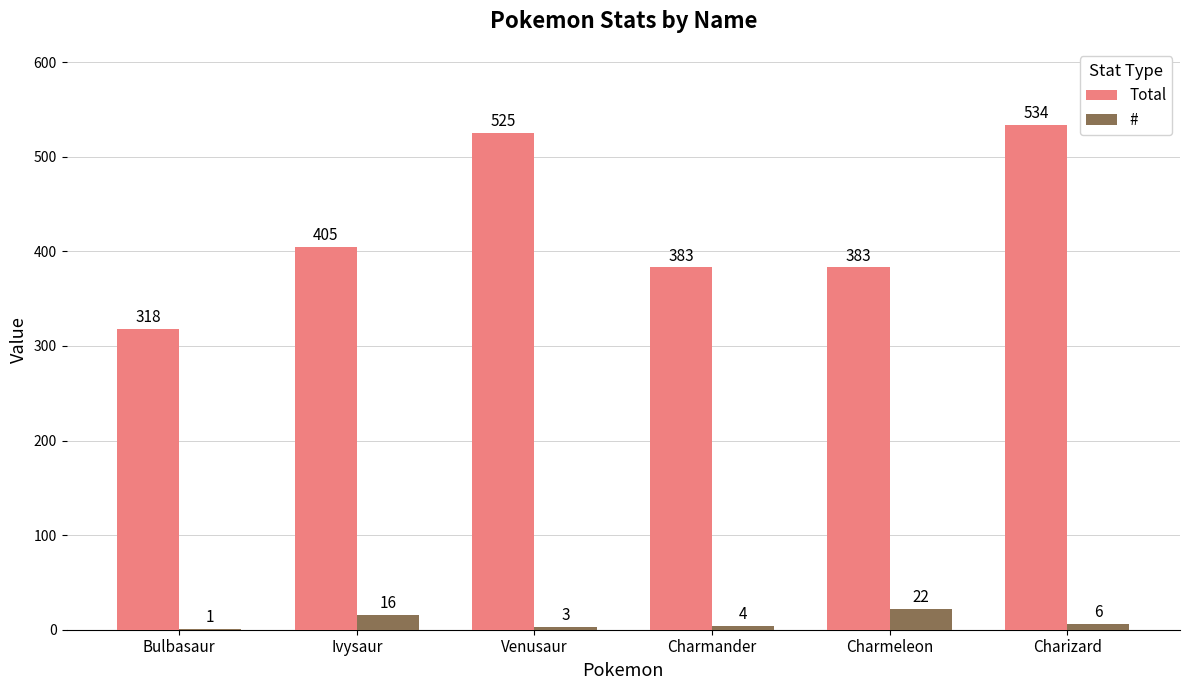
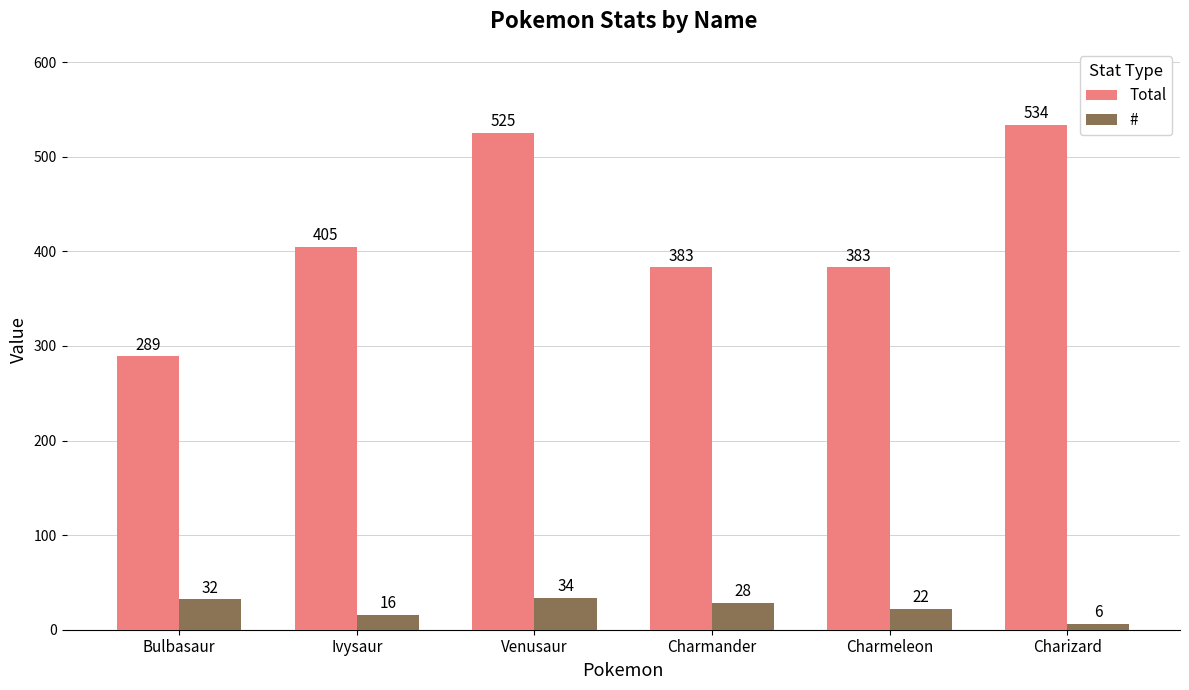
  {
    "Total": {
-     "Bulbasaur": 318,
+     "Bulbasaur": 289,
      "Ivysaur": 405,
      "Venusaur": 525,
      "Charmander": 383,
      "Charmeleon": 383,
      "Charizard": 534
    },
    "#": {
-     "Bulbasaur": 1,
+     "Bulbasaur": 32,
      "Ivysaur": 16,
-     "Venusaur": 3,
-     "Charmander": 4,
+     "Venusaur": 34,
+     "Charmander": 28,
      "Charmeleon": 22,
      "Charizard": 6
    }
  }
